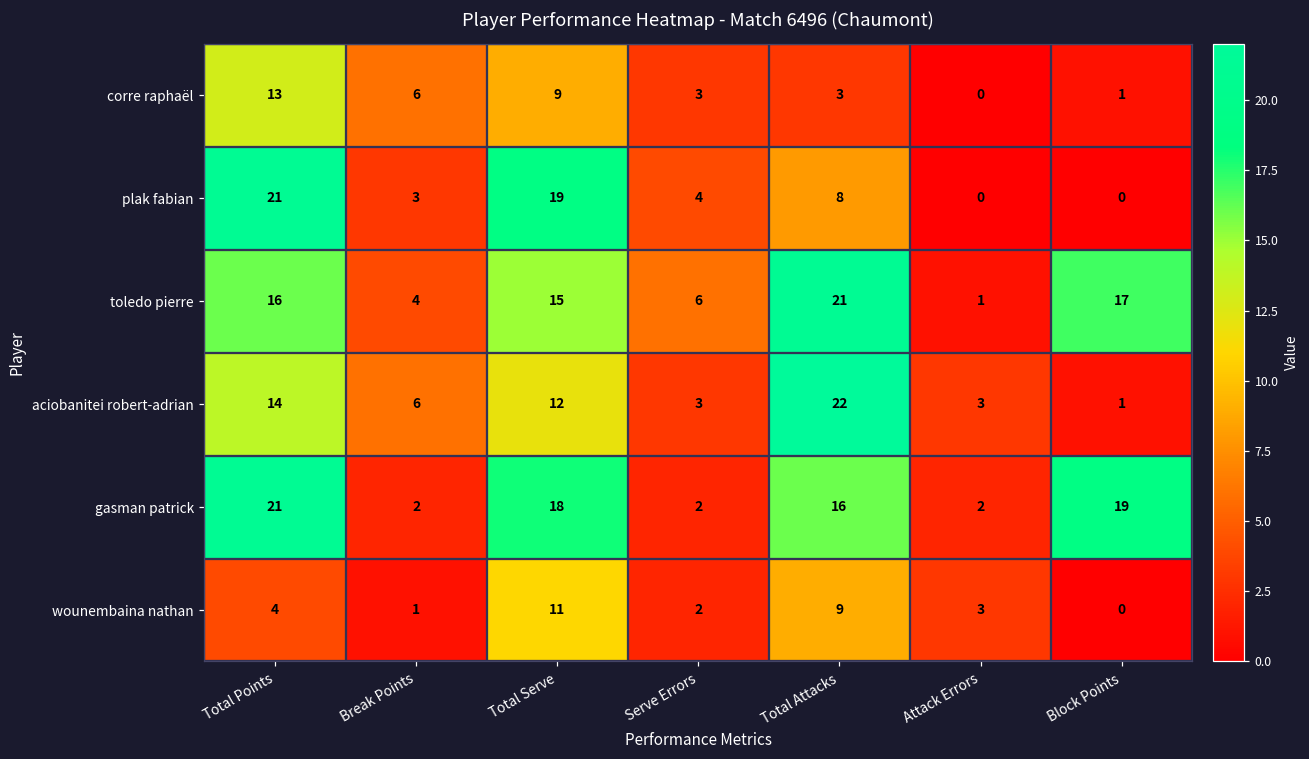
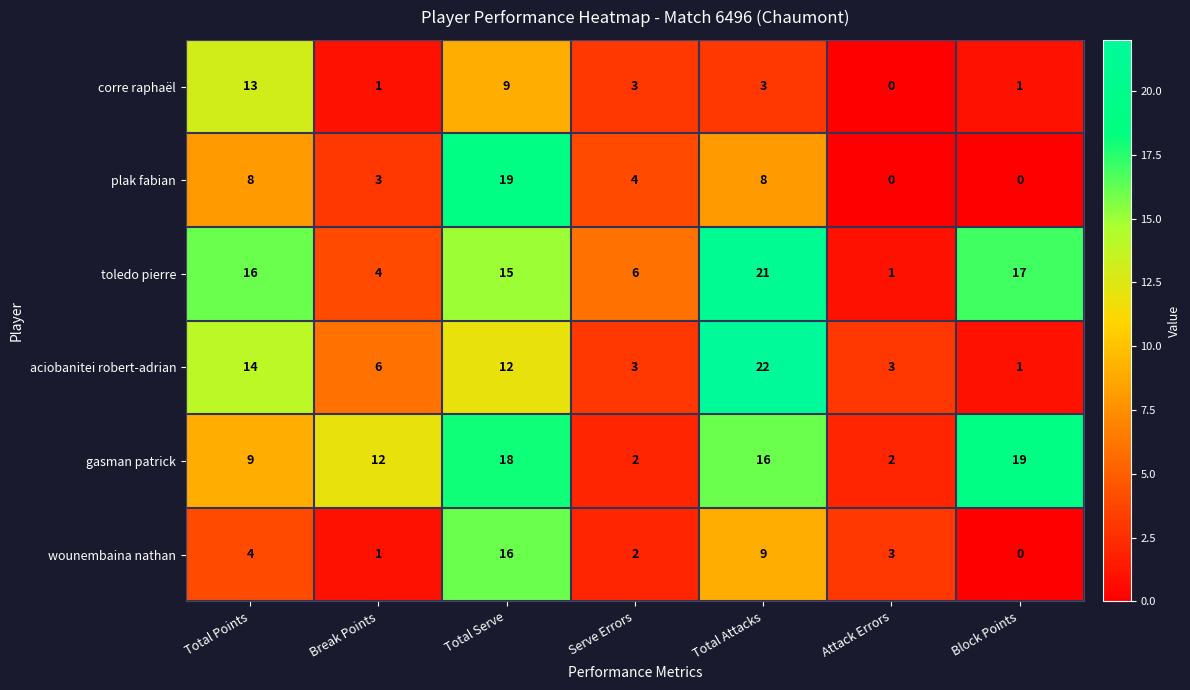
  {
    "corre raphaël": {
      "Total Points": 13,
-     "Break Points": 6,
+     "Break Points": 1,
      "Total Serve": 9,
      "Serve Errors": 3,
      "Total Attacks": 3,
      "Attack Errors": 0,
      "Block Points": 1
    },
    "plak fabian": {
-     "Total Points": 21,
+     "Total Points": 8,
      "Break Points": 3,
      "Total Serve": 19,
      "Serve Errors": 4,
      "Total Attacks": 8,
      "Attack Errors": 0,
      "Block Points": 0
    },
    "toledo pierre": {
      "Total Points": 16,
      "Break Points": 4,
      "Total Serve": 15,
      "Serve Errors": 6,
      "Total Attacks": 21,
      "Attack Errors": 1,
      "Block Points": 17
    },
    "aciobanitei robert-adrian": {
      "Total Points": 14,
      "Break Points": 6,
      "Total Serve": 12,
      "Serve Errors": 3,
      "Total Attacks": 22,
      "Attack Errors": 3,
      "Block Points": 1
    },
    "gasman patrick": {
-     "Total Points": 21,
-     "Break Points": 2,
+     "Total Points": 9,
+     "Break Points": 12,
      "Total Serve": 18,
      "Serve Errors": 2,
      "Total Attacks": 16,
      "Attack Errors": 2,
      "Block Points": 19
    },
    "wounembaina nathan": {
      "Total Points": 4,
      "Break Points": 1,
-     "Total Serve": 11,
+     "Total Serve": 16,
      "Serve Errors": 2,
      "Total Attacks": 9,
      "Attack Errors": 3,
      "Block Points": 0
    }
  }
